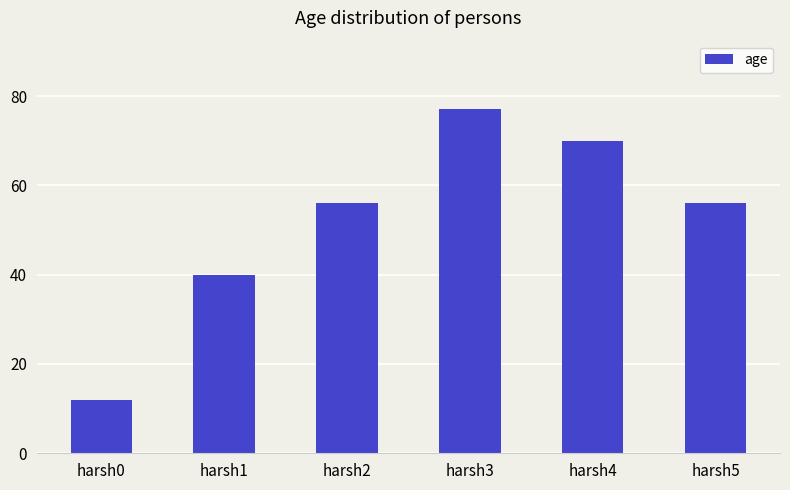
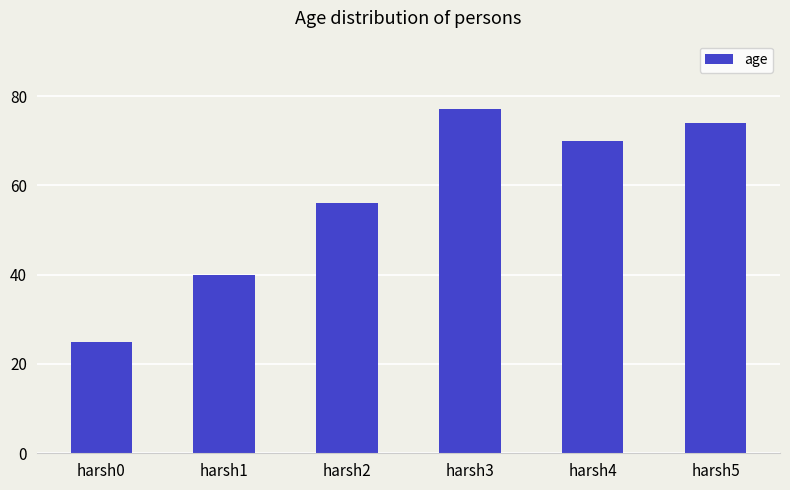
  {
-   "harsh0": 12,
+   "harsh0": 25,
    "harsh1": 40,
    "harsh2": 56,
    "harsh3": 77,
    "harsh4": 70,
-   "harsh5": 56
+   "harsh5": 74
  }
